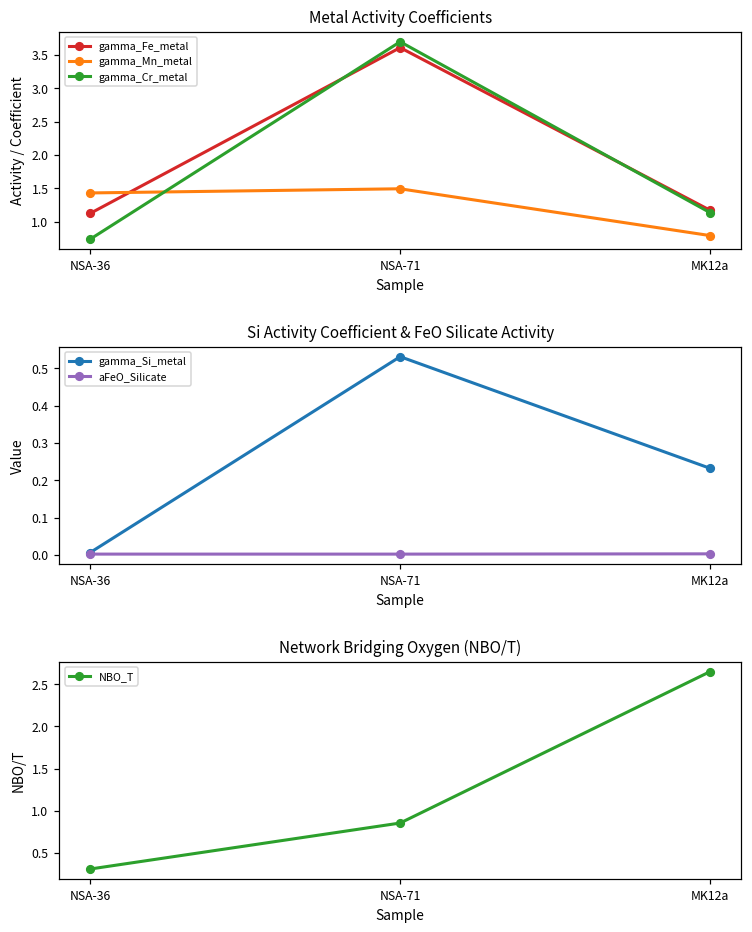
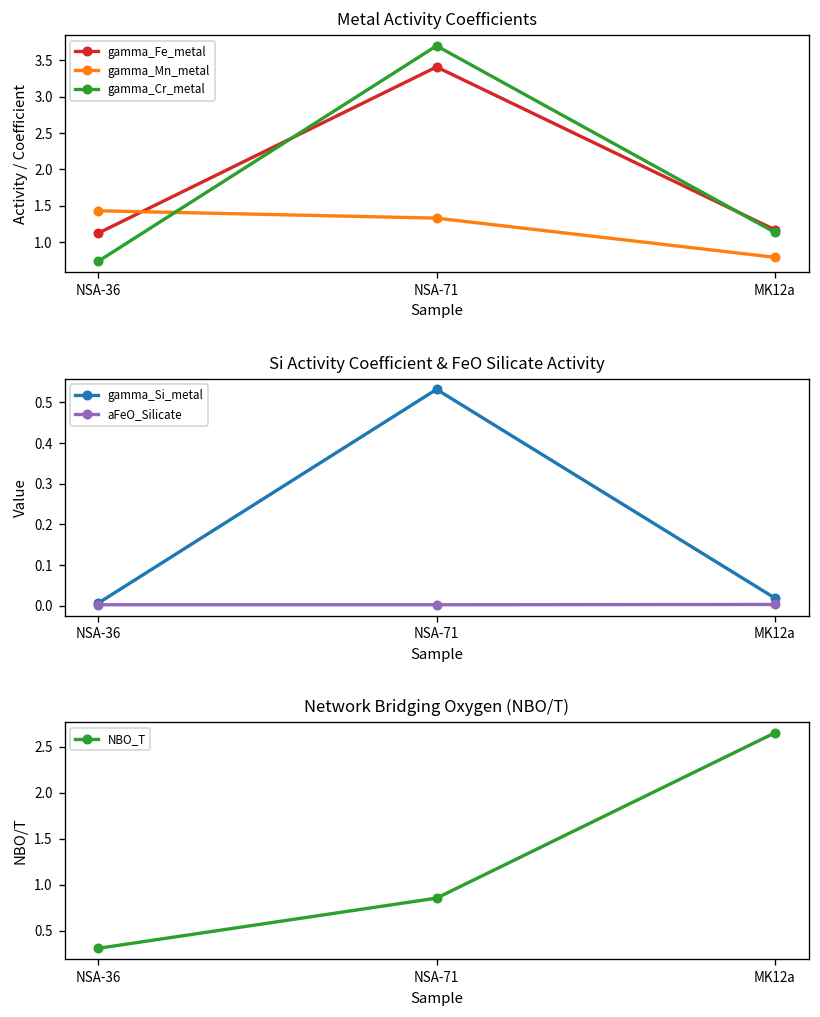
  {
    "Metal Activity Coefficients": {
      "gamma_Fe_metal": {
        "NSA-36": 1.1,
-       "NSA-71": 3.6
+       "NSA-71": 3.4
      },
      "gamma_Mn_metal": {
        "NSA-36": 1.4,
-       "NSA-71": 1.5,
+       "NSA-71": 1.3,
        "MK12a": 0.8
      },
      "gamma_Cr_metal": {
        "NSA-36": 0.7,
        "NSA-71": 3.7
      }
    },
    "Si Activity Coefficient & FeO Silicate Activity": {
      "gamma_Si_metal": {
        "NSA-71": 0.53,
-       "MK12a": 0.23
+       "MK12a": 0.02
      },
      "aFeO_Silicate": {
        "NSA-71": 0.00,
        "MK12a": 0.00
      }
    },
    "Network Bridging Oxygen (NBO/T)": {
      "NSA-36": 0.3,
      "NSA-71": 0.9,
      "MK12a": 2.6
    }
  }
